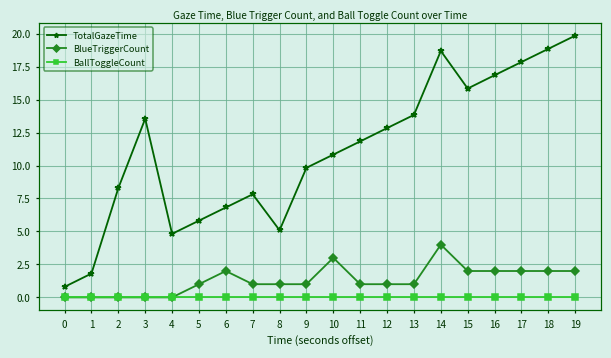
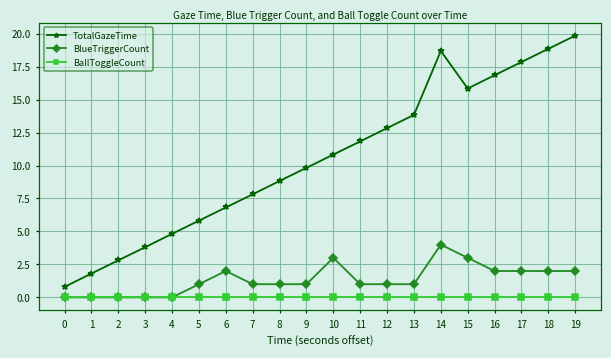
  {
    "TotalGazeTime": {
      "0": 0.8,
      "1": 1.8,
-     "2": 8.3,
-     "3": 13.6,
+     "2": 2.8,
+     "3": 3.8,
      "4": 4.8,
      "5": 5.8,
      "6": 6.8,
      "7": 7.8,
-     "8": 5.1,
+     "8": 8.8,
      "9": 9.8,
      "10": 10.8,
      "11": 11.8,
      "12": 12.8,
      "13": 13.8,
      "14": 18.7,
      "15": 15.8,
      "16": 16.9,
      "17": 17.9,
      "18": 18.9,
      "19": 19.9
    },
    "BlueTriggerCount": {
      "5": 1,
      "6": 2,
      "7": 1,
      "8": 1,
      "9": 1,
      "10": 3,
      "11": 1,
      "12": 1,
      "13": 1,
      "14": 4,
-     "15": 2,
+     "15": 3,
      "16": 2,
      "17": 2,
      "18": 2,
      "19": 2
    },
    "BallToggleCount": {
      "5": 0.0,
      "6": 0.0,
      "7": 0.0,
      "8": 0.0,
      "9": 0.0,
      "10": 0.0,
      "11": 0.0,
      "12": 0.0,
      "13": 0.0,
      "14": 0.0,
      "15": 0.0,
      "16": 0.0,
      "17": 0.0,
      "18": 0.0,
      "19": 0.0
    }
  }
